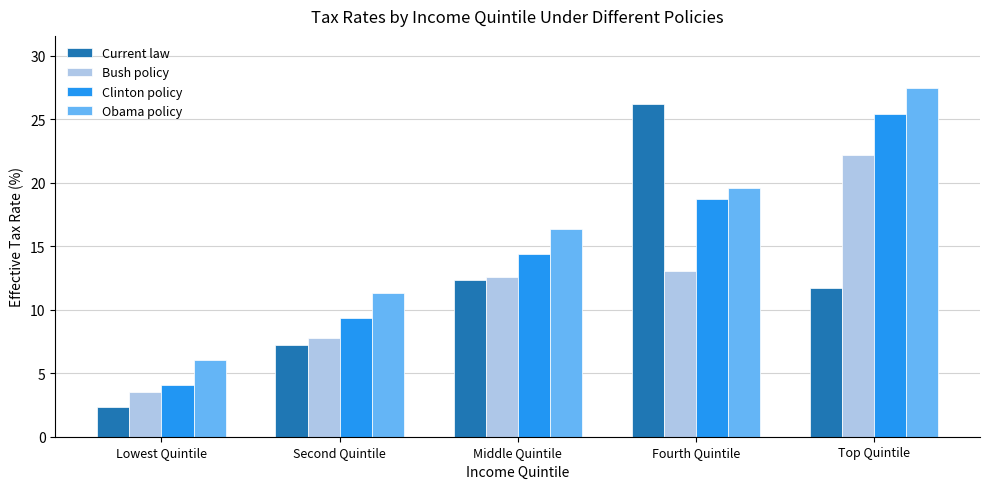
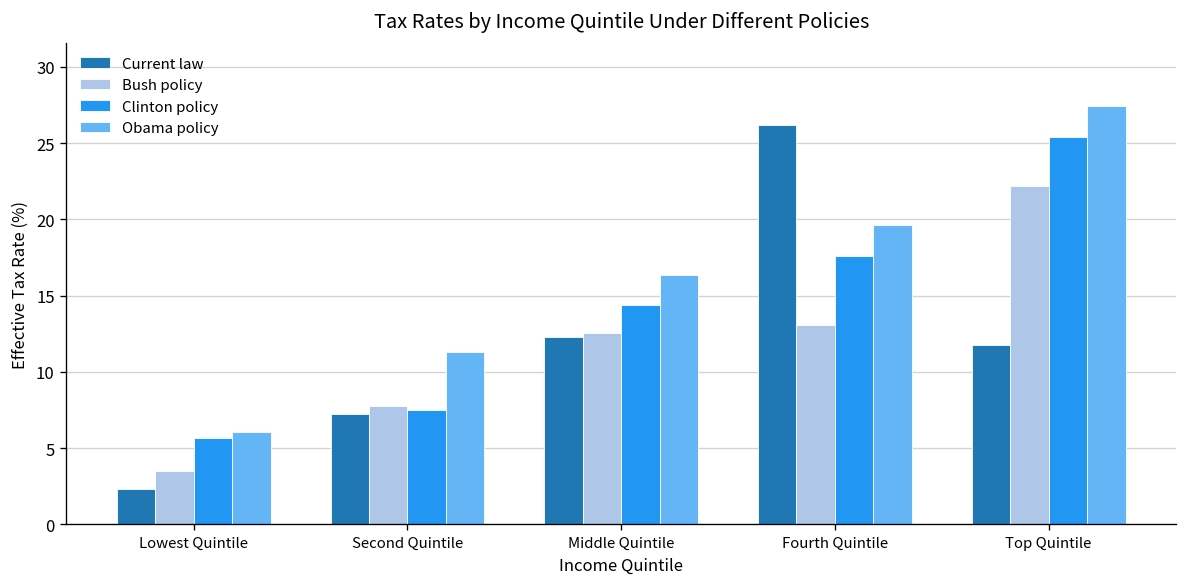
  {
    "Current law": {
      "Lowest Quintile": 2.3,
      "Second Quintile": 7.2,
      "Middle Quintile": 12.3,
      "Fourth Quintile": 26.2,
      "Top Quintile": 11.7
    },
    "Bush policy": {
      "Lowest Quintile": 3.5,
      "Second Quintile": 7.8,
      "Middle Quintile": 12.5,
      "Fourth Quintile": 13.1,
      "Top Quintile": 22.2
    },
    "Clinton policy": {
-     "Lowest Quintile": 4.1,
-     "Second Quintile": 9.3,
+     "Lowest Quintile": 5.7,
+     "Second Quintile": 7.5,
      "Middle Quintile": 14.4,
-     "Fourth Quintile": 18.7,
+     "Fourth Quintile": 17.6,
      "Top Quintile": 25.4
    },
    "Obama policy": {
      "Lowest Quintile": 6.1,
      "Second Quintile": 11.3,
      "Middle Quintile": 16.4,
      "Fourth Quintile": 19.6,
      "Top Quintile": 27.4
    }
  }
